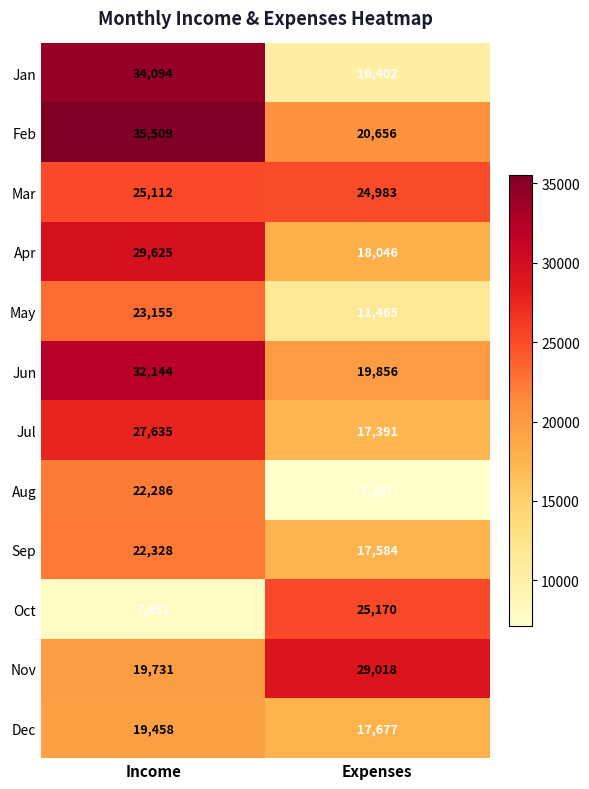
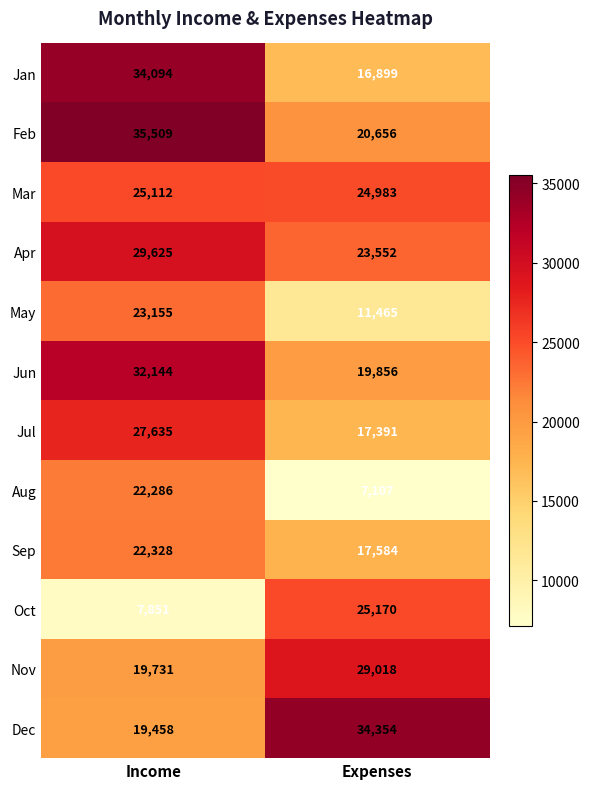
  {
    "Jan": {
      "Income": "34,094",
-     "Expenses": "10,402"
+     "Expenses": "16,899"
    },
    "Feb": {
      "Income": "35,509",
      "Expenses": "20,656"
    },
    "Mar": {
      "Income": "25,112",
      "Expenses": "24,983"
    },
    "Apr": {
      "Income": "29,625",
-     "Expenses": "18,046"
+     "Expenses": "23,552"
    },
    "May": {
      "Income": "23,155",
      "Expenses": "11,465"
    },
    "Jun": {
      "Income": "32,144",
      "Expenses": "19,856"
    },
    "Jul": {
      "Income": "27,635",
      "Expenses": "17,391"
    },
    "Aug": {
      "Income": "22,286",
      "Expenses": "7,107"
    },
    "Sep": {
      "Income": "22,328",
      "Expenses": "17,584"
    },
    "Oct": {
      "Income": "7,851",
      "Expenses": "25,170"
    },
    "Nov": {
      "Income": "19,731",
      "Expenses": "29,018"
    },
    "Dec": {
      "Income": "19,458",
-     "Expenses": "17,677"
+     "Expenses": "34,354"
    }
  }
